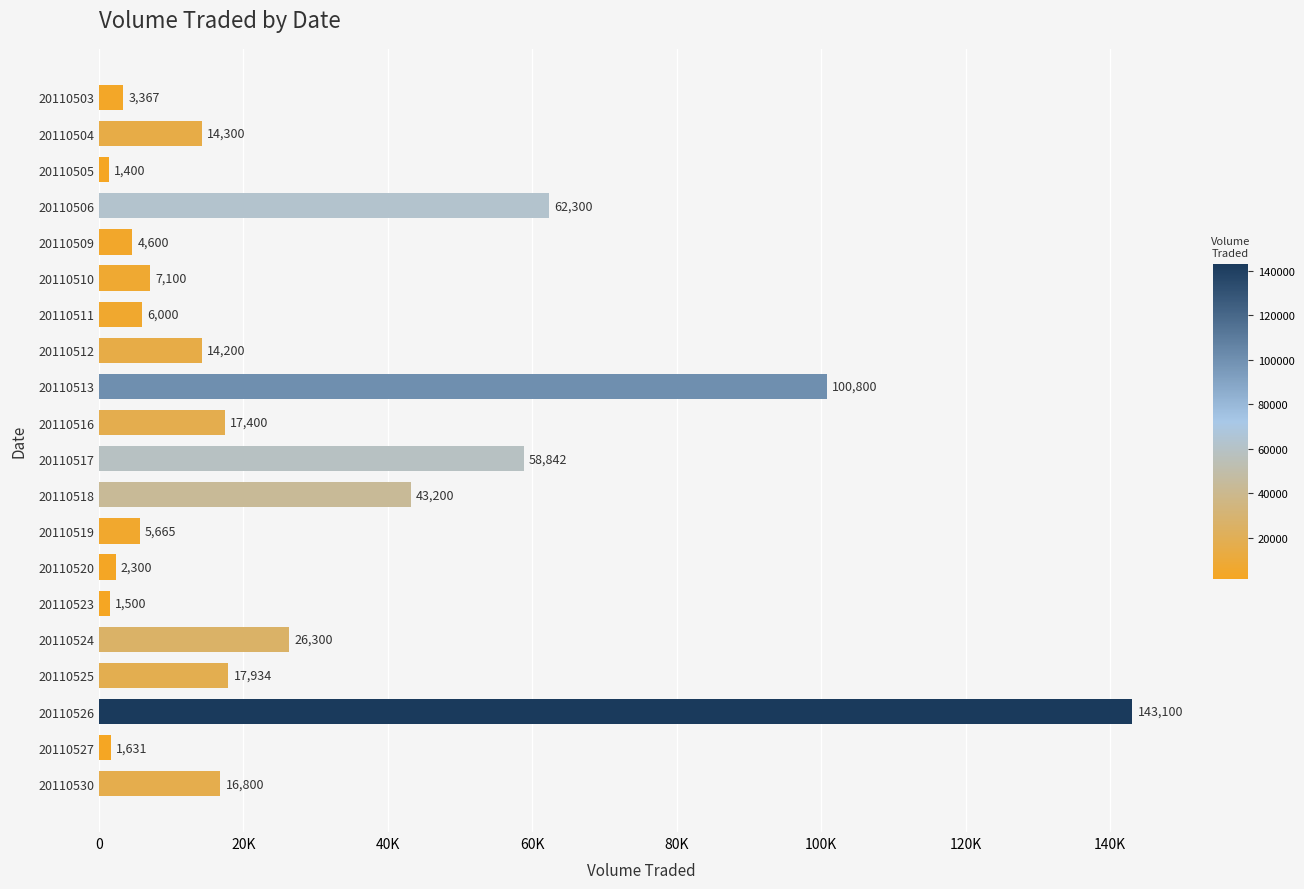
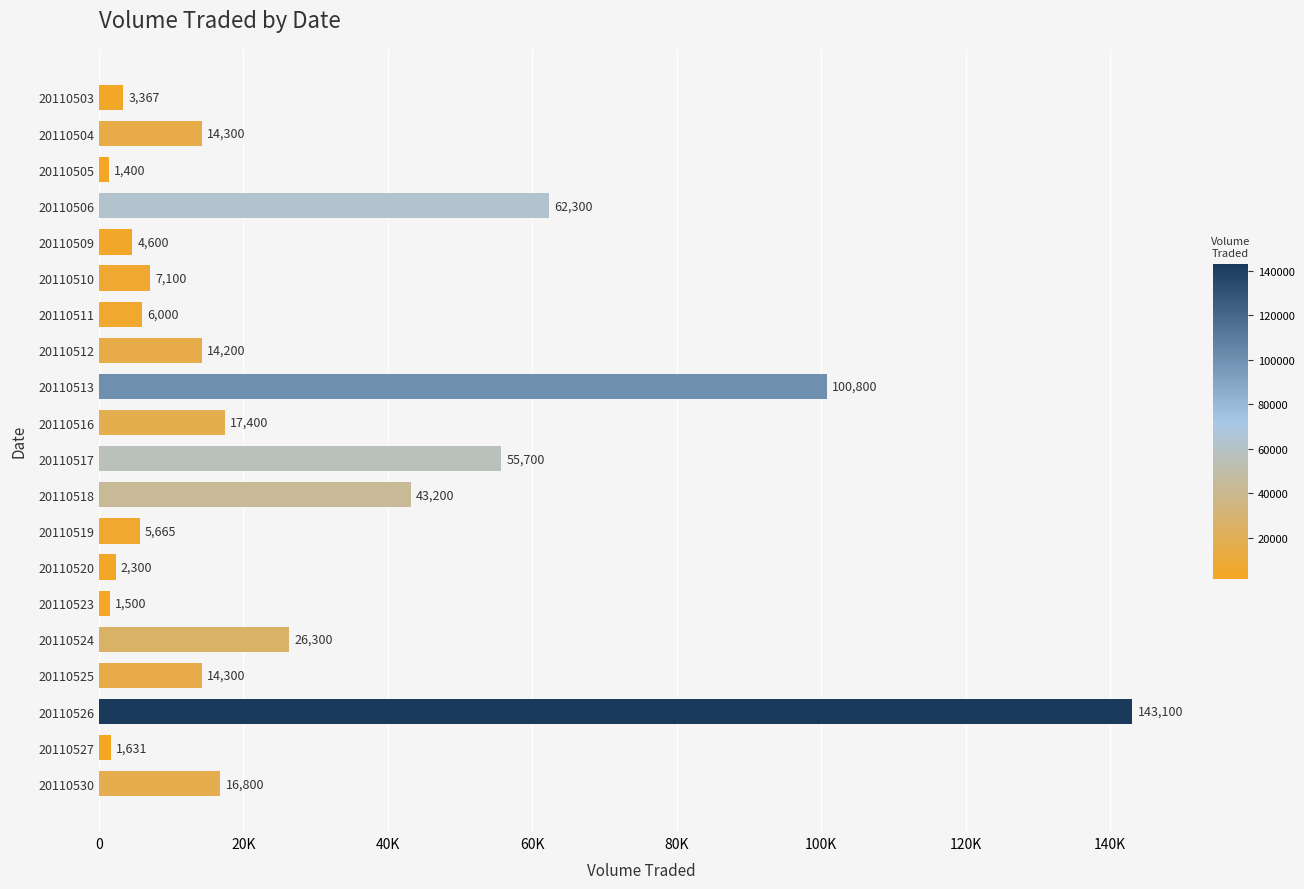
  {
    "20110503": "3,367",
    "20110504": "14,300",
    "20110505": "1,400",
    "20110506": "62,300",
    "20110509": "4,600",
    "20110510": "7,100",
    "20110511": "6,000",
    "20110512": "14,200",
    "20110513": "100,800",
    "20110516": "17,400",
-   "20110517": "58,842",
+   "20110517": "55,700",
    "20110518": "43,200",
    "20110519": "5,665",
    "20110520": "2,300",
    "20110523": "1,500",
    "20110524": "26,300",
-   "20110525": "17,934",
+   "20110525": "14,300",
    "20110526": "143,100",
    "20110527": "1,631",
    "20110530": "16,800"
  }
